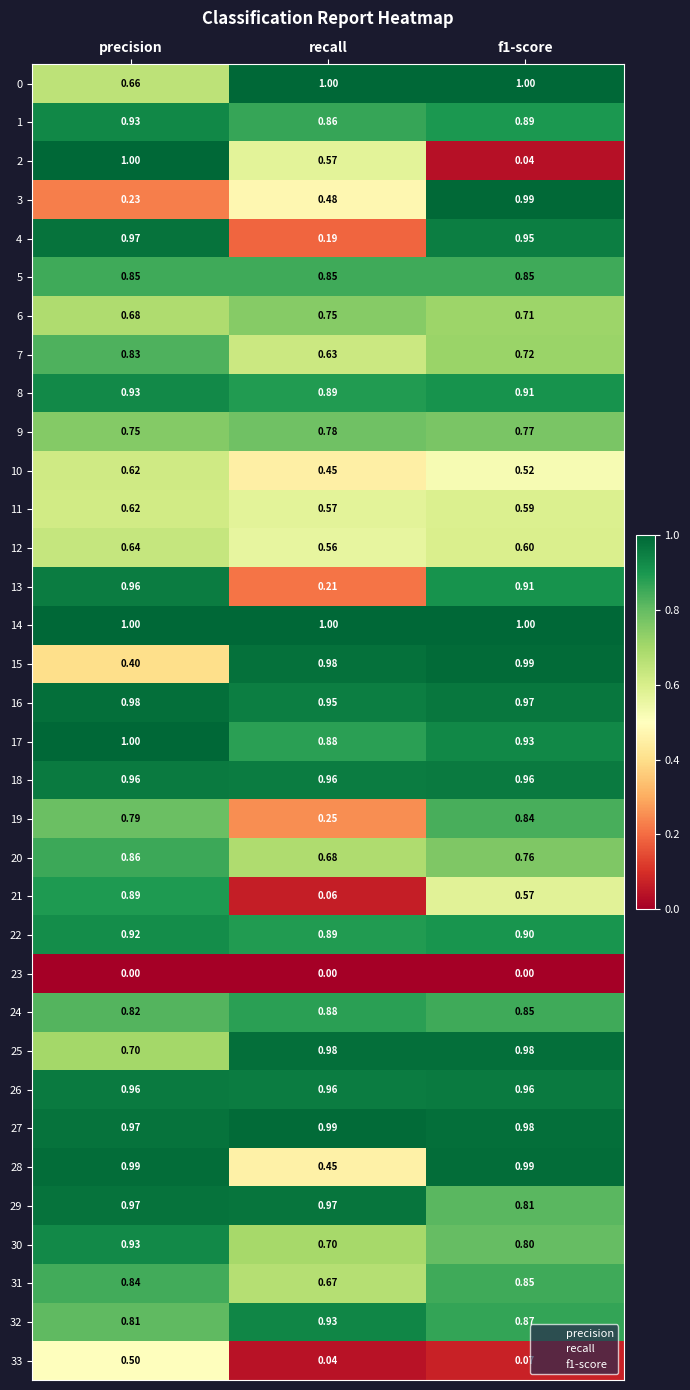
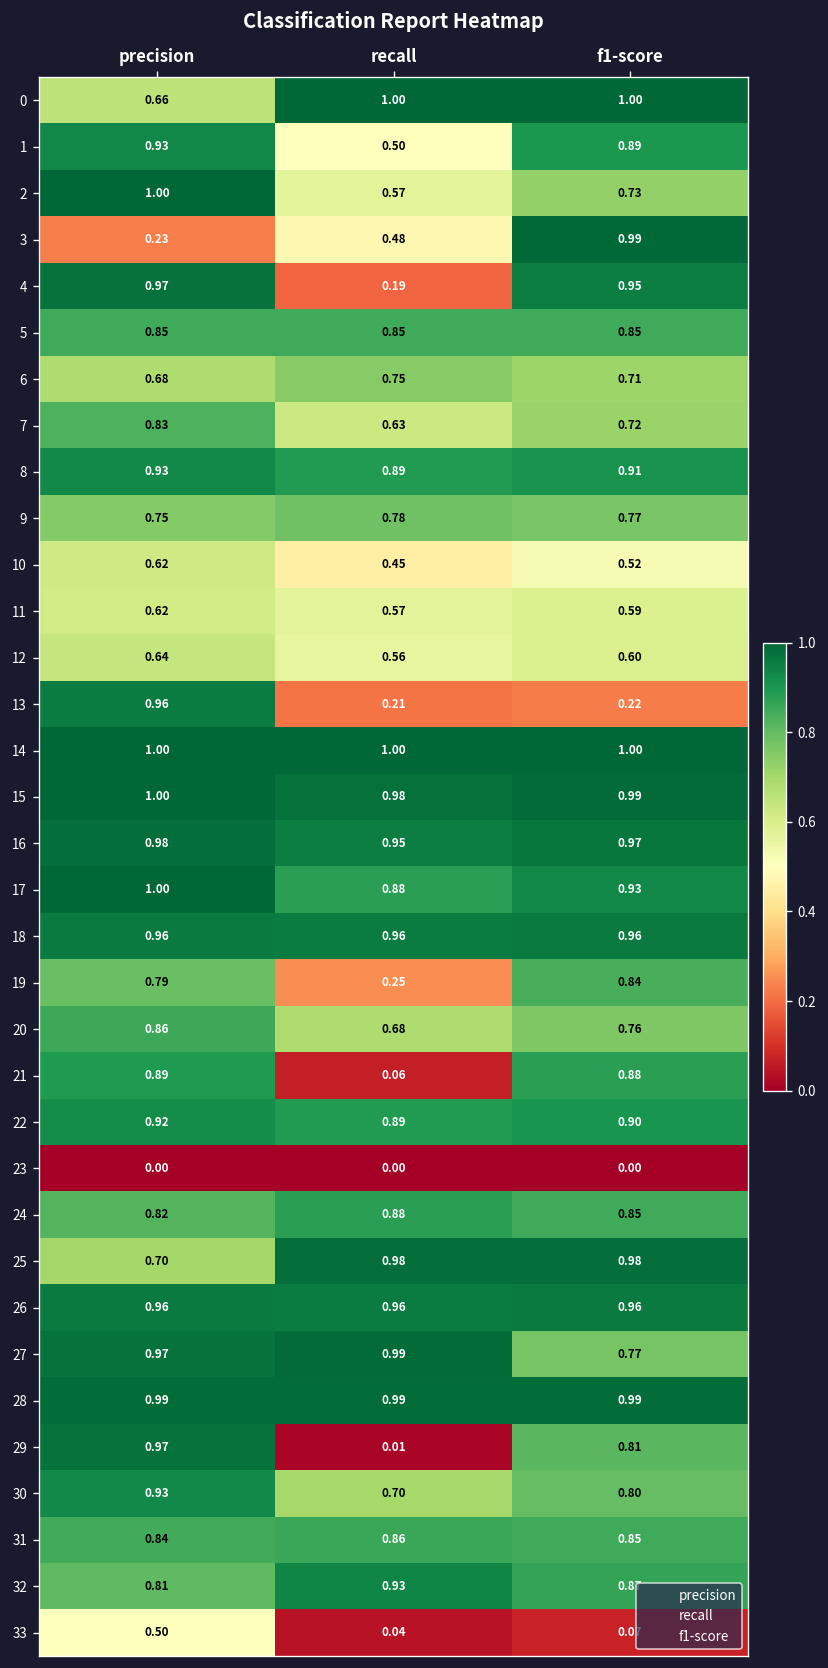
  {
    "0": {
      "precision": 0.66,
      "recall": 1.00,
      "f1-score": 1.00
    },
    "1": {
      "precision": 0.93,
-     "recall": 0.86,
+     "recall": 0.50,
      "f1-score": 0.89
    },
    "2": {
      "precision": 1.00,
      "recall": 0.57,
-     "f1-score": 0.04
+     "f1-score": 0.73
    },
    "3": {
      "precision": 0.23,
      "recall": 0.48,
      "f1-score": 0.99
    },
    "4": {
      "precision": 0.97,
      "recall": 0.19,
      "f1-score": 0.95
    },
    "5": {
      "precision": 0.85,
      "recall": 0.85,
      "f1-score": 0.85
    },
    "6": {
      "precision": 0.68,
      "recall": 0.75,
      "f1-score": 0.71
    },
    "7": {
      "precision": 0.83,
      "recall": 0.63,
      "f1-score": 0.72
    },
    "8": {
      "precision": 0.93,
      "recall": 0.89,
      "f1-score": 0.91
    },
    "9": {
      "precision": 0.75,
      "recall": 0.78,
      "f1-score": 0.77
    },
    "10": {
      "precision": 0.62,
      "recall": 0.45,
      "f1-score": 0.52
    },
    "11": {
      "precision": 0.62,
      "recall": 0.57,
      "f1-score": 0.59
    },
    "12": {
      "precision": 0.64,
      "recall": 0.56,
      "f1-score": 0.60
    },
    "13": {
      "precision": 0.96,
      "recall": 0.21,
-     "f1-score": 0.91
+     "f1-score": 0.22
    },
    "14": {
      "precision": 1.00,
      "recall": 1.00,
      "f1-score": 1.00
    },
    "15": {
-     "precision": 0.40,
+     "precision": 1.00,
      "recall": 0.98,
      "f1-score": 0.99
    },
    "16": {
      "precision": 0.98,
      "recall": 0.95,
      "f1-score": 0.97
    },
    "17": {
      "precision": 1.00,
      "recall": 0.88,
      "f1-score": 0.93
    },
    "18": {
      "precision": 0.96,
      "recall": 0.96,
      "f1-score": 0.96
    },
    "19": {
      "precision": 0.79,
      "recall": 0.25,
      "f1-score": 0.84
    },
    "20": {
      "precision": 0.86,
      "recall": 0.68,
      "f1-score": 0.76
    },
    "21": {
      "precision": 0.89,
      "recall": 0.06,
-     "f1-score": 0.57
+     "f1-score": 0.88
    },
    "22": {
      "precision": 0.92,
      "recall": 0.89,
      "f1-score": 0.90
    },
    "23": {
      "precision": 0.00,
      "recall": 0.00,
      "f1-score": 0.00
    },
    "24": {
      "precision": 0.82,
      "recall": 0.88,
      "f1-score": 0.85
    },
    "25": {
      "precision": 0.70,
      "recall": 0.98,
      "f1-score": 0.98
    },
    "26": {
      "precision": 0.96,
      "recall": 0.96,
      "f1-score": 0.96
    },
    "27": {
      "precision": 0.97,
      "recall": 0.99,
-     "f1-score": 0.98
+     "f1-score": 0.77
    },
    "28": {
      "precision": 0.99,
-     "recall": 0.45,
+     "recall": 0.99,
      "f1-score": 0.99
    },
    "29": {
      "precision": 0.97,
-     "recall": 0.97,
+     "recall": 0.01,
      "f1-score": 0.81
    },
    "30": {
      "precision": 0.93,
      "recall": 0.70,
      "f1-score": 0.80
    },
    "31": {
      "precision": 0.84,
-     "recall": 0.67,
+     "recall": 0.86,
      "f1-score": 0.85
    },
    "32": {
      "precision": 0.81,
      "recall": 0.93
    },
    "33": {
      "precision": 0.50,
      "recall": 0.04
    }
  }
